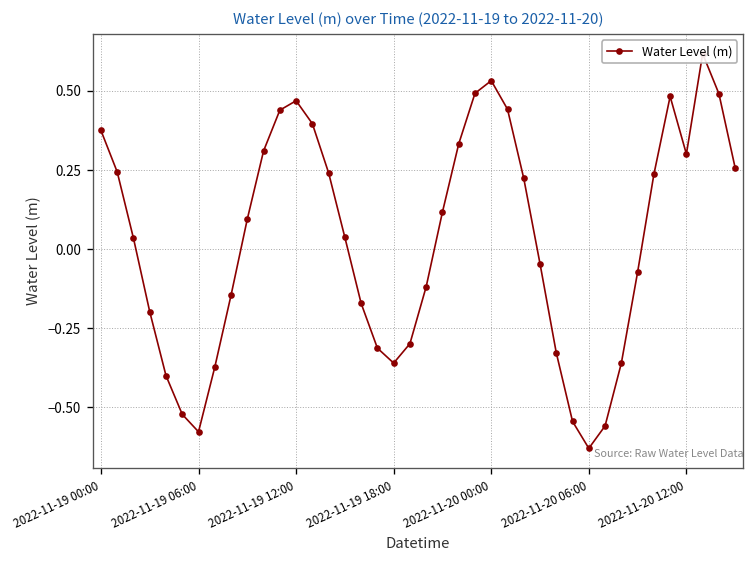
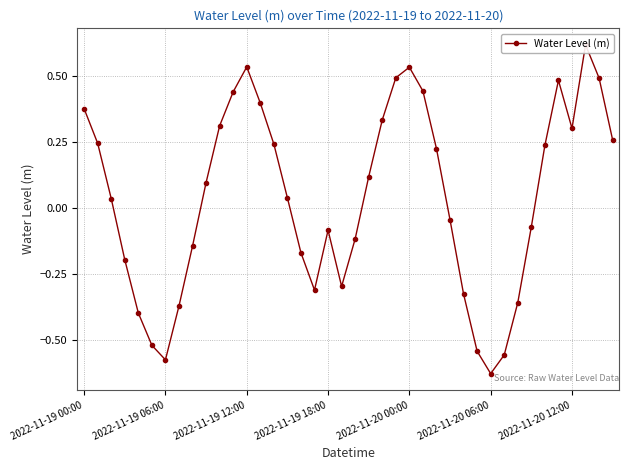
  {
    "2022-11-19 00:00": 0.38,
    "2022-11-19 06:00": -0.58,
-   "2022-11-19 12:00": 0.47,
-   "2022-11-19 18:00": -0.36,
+   "2022-11-19 12:00": 0.53,
+   "2022-11-19 18:00": -0.09,
    "2022-11-20 00:00": 0.53,
    "2022-11-20 06:00": -0.63,
    "2022-11-20 12:00": 0.30
  }
